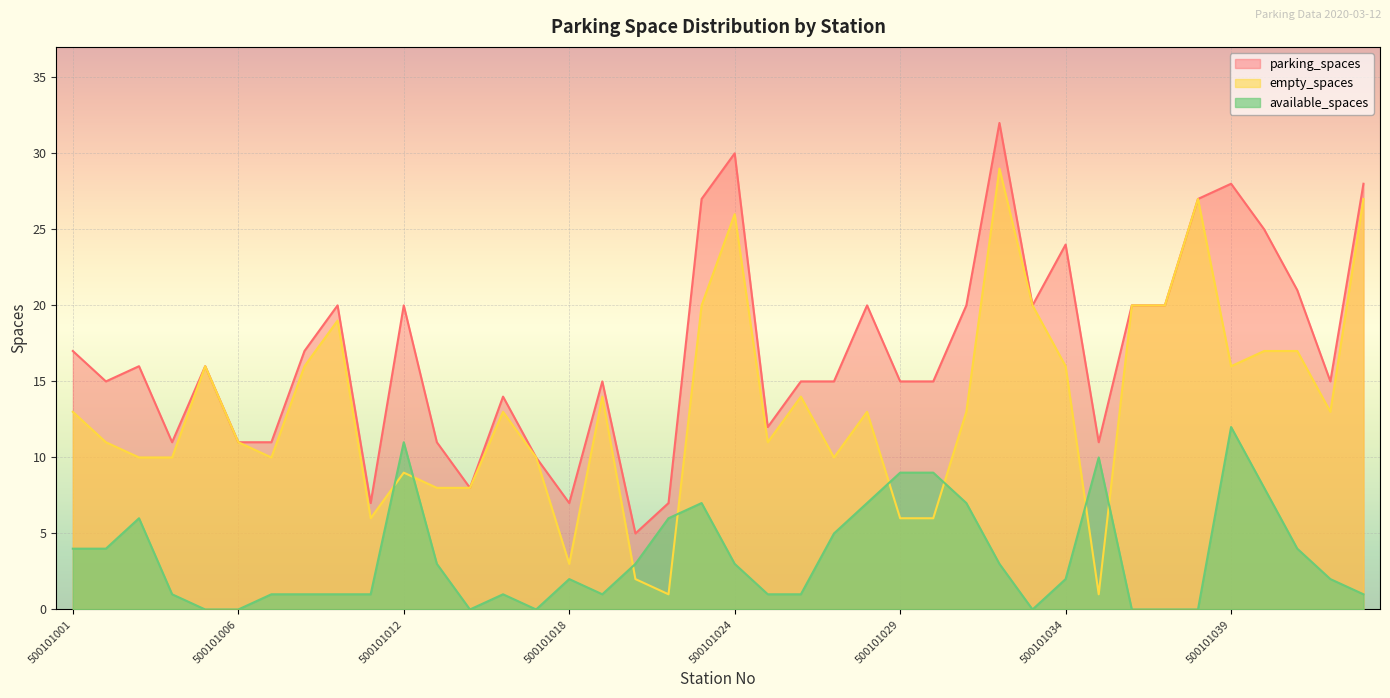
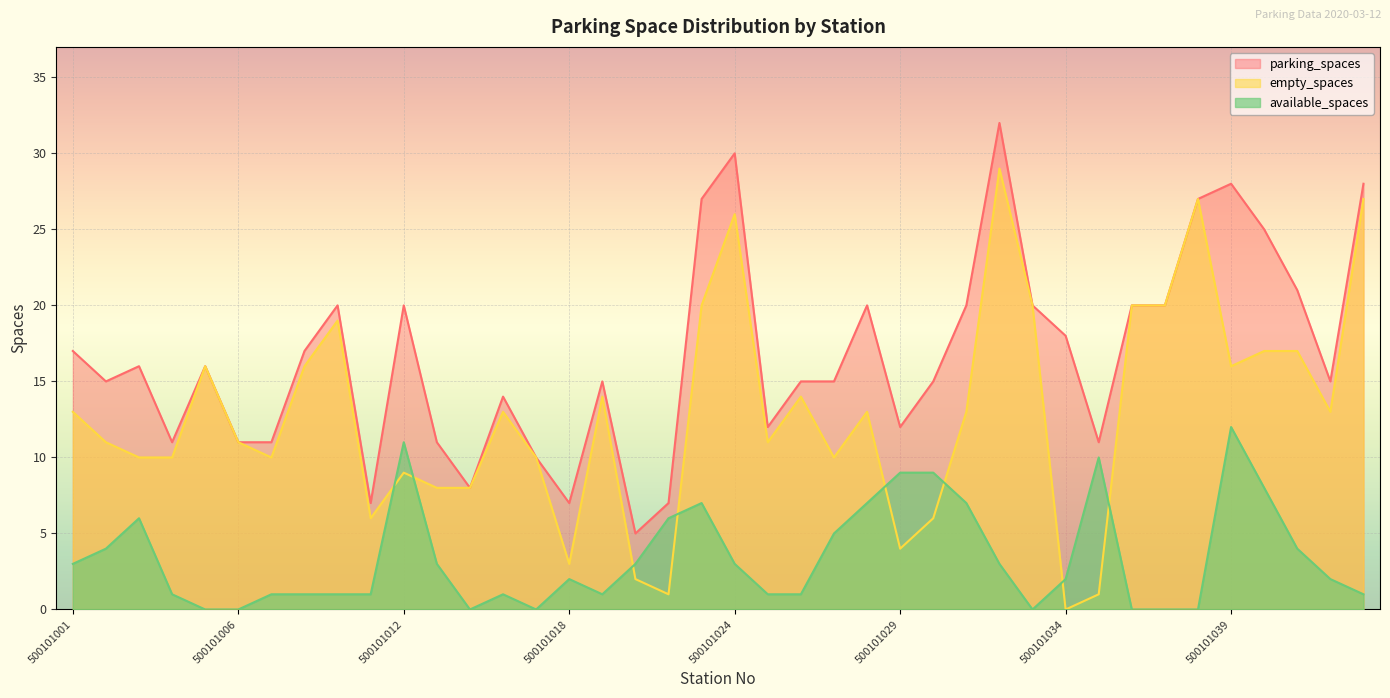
  {
    "parking_spaces": {
      "500101001": 17,
      "500101012": 20,
      "500101018": 7,
      "500101024": 30,
-     "500101029": 15,
-     "500101034": 24,
+     "500101029": 12,
+     "500101034": 18,
      "500101039": 28
    },
    "empty_spaces": {
      "500101001": 13,
      "500101012": 9,
      "500101018": 3,
      "500101024": 26,
-     "500101029": 6,
-     "500101034": 16,
+     "500101029": 4,
+     "500101034": 0,
      "500101039": 16
    },
    "available_spaces": {
-     "500101001": 4,
+     "500101001": 3,
      "500101006": 0,
      "500101012": 11,
      "500101018": 2,
      "500101024": 3,
      "500101029": 9,
      "500101034": 2,
      "500101039": 12
    }
  }
